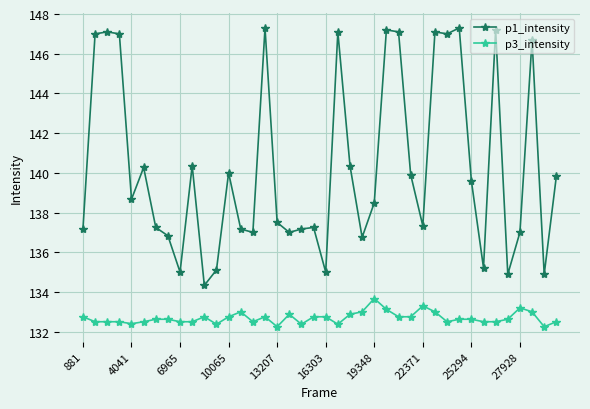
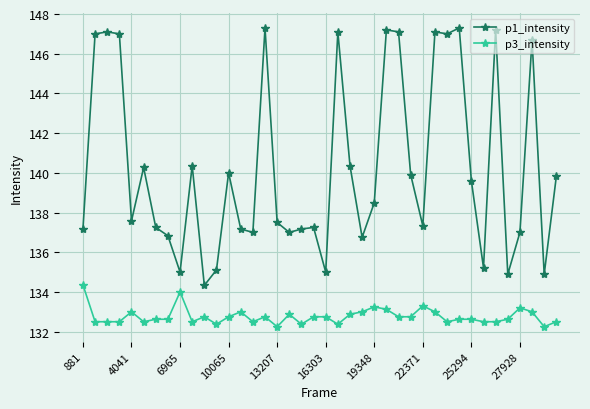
  {
    "p1_intensity": {
      "881": 137.2,
-     "4041": 138.7,
+     "4041": 137.6,
      "6965": 135.0,
      "10065": 140.0,
      "13207": 137.5,
      "16303": 135.0,
      "19348": 138.5,
      "22371": 137.3,
      "25294": 139.6,
      "27928": 137.0
    },
    "p3_intensity": {
-     "881": 132.8,
-     "4041": 132.4,
-     "6965": 132.5,
+     "881": 134.4,
+     "4041": 133.0,
+     "6965": 134.0,
      "10065": 132.8,
      "13207": 132.3,
      "16303": 132.8,
-     "19348": 133.7,
+     "19348": 133.3,
      "22371": 133.3,
      "25294": 132.6,
      "27928": 133.2
    }
  }
